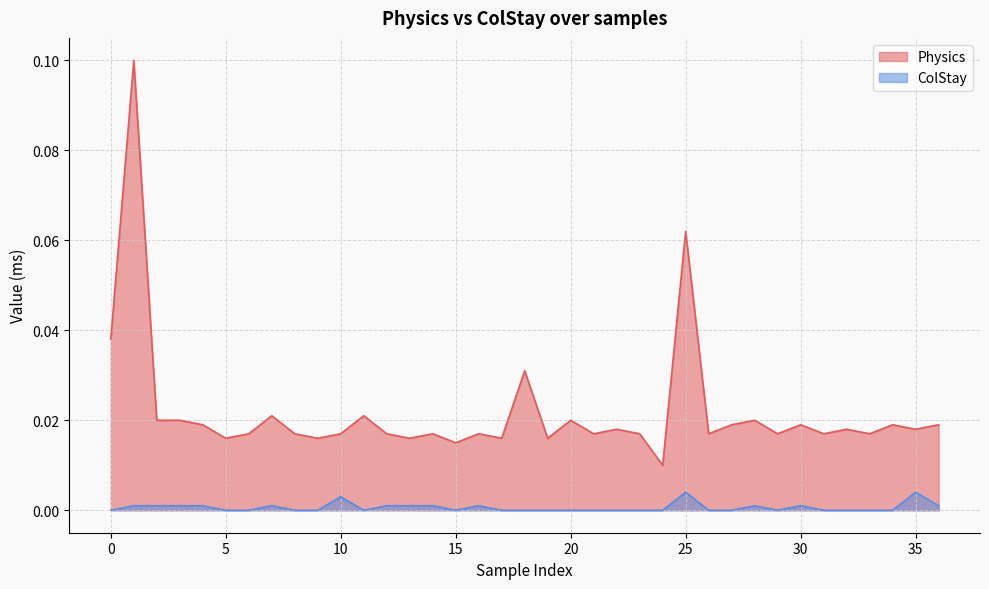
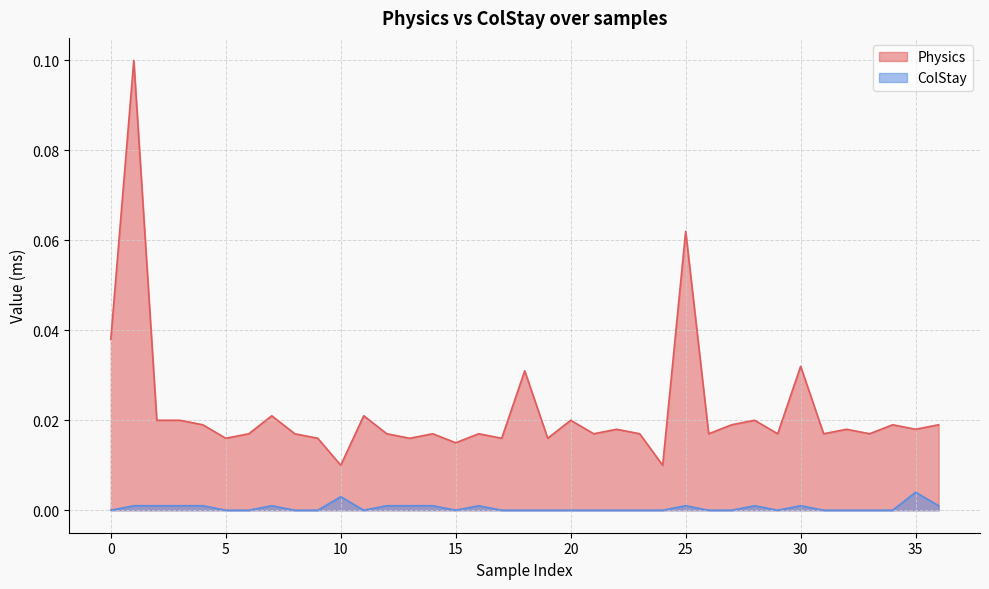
  {
    "Physics": {
      "0": 0.038,
      "5": 0.016,
-     "10": 0.017,
+     "10": 0.010,
      "15": 0.015,
      "20": 0.020,
      "25": 0.062,
-     "30": 0.019,
+     "30": 0.032,
      "35": 0.018
    },
    "ColStay": {
      "0": 0.000,
      "5": 0.000,
      "10": 0.003,
      "15": 0.000,
      "20": 0.000,
-     "25": 0.004,
+     "25": 0.001,
      "30": 0.001,
      "35": 0.004
    }
  }
